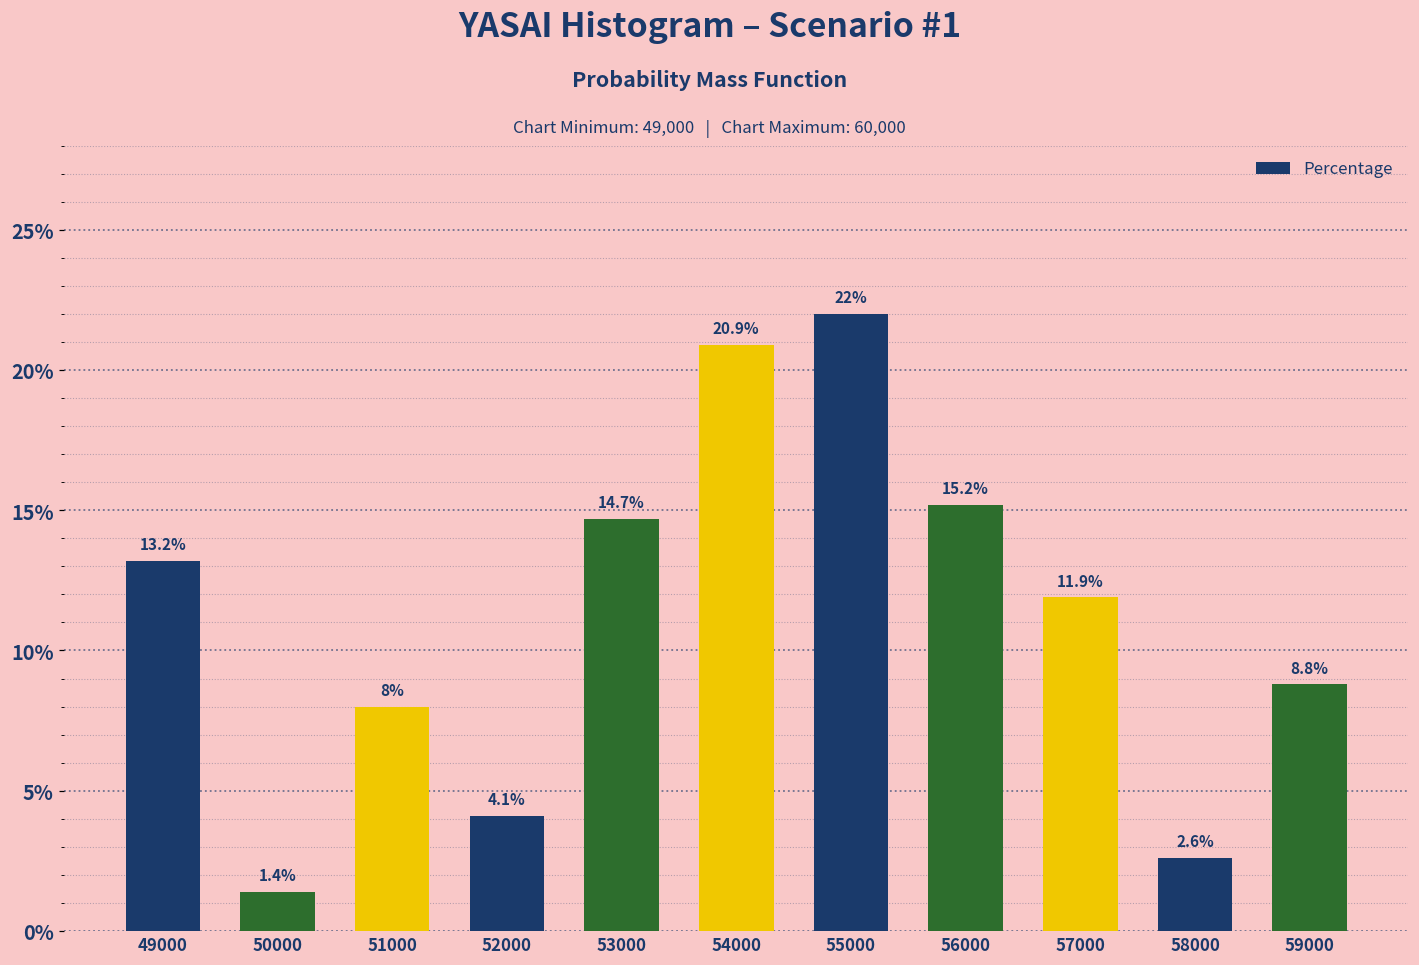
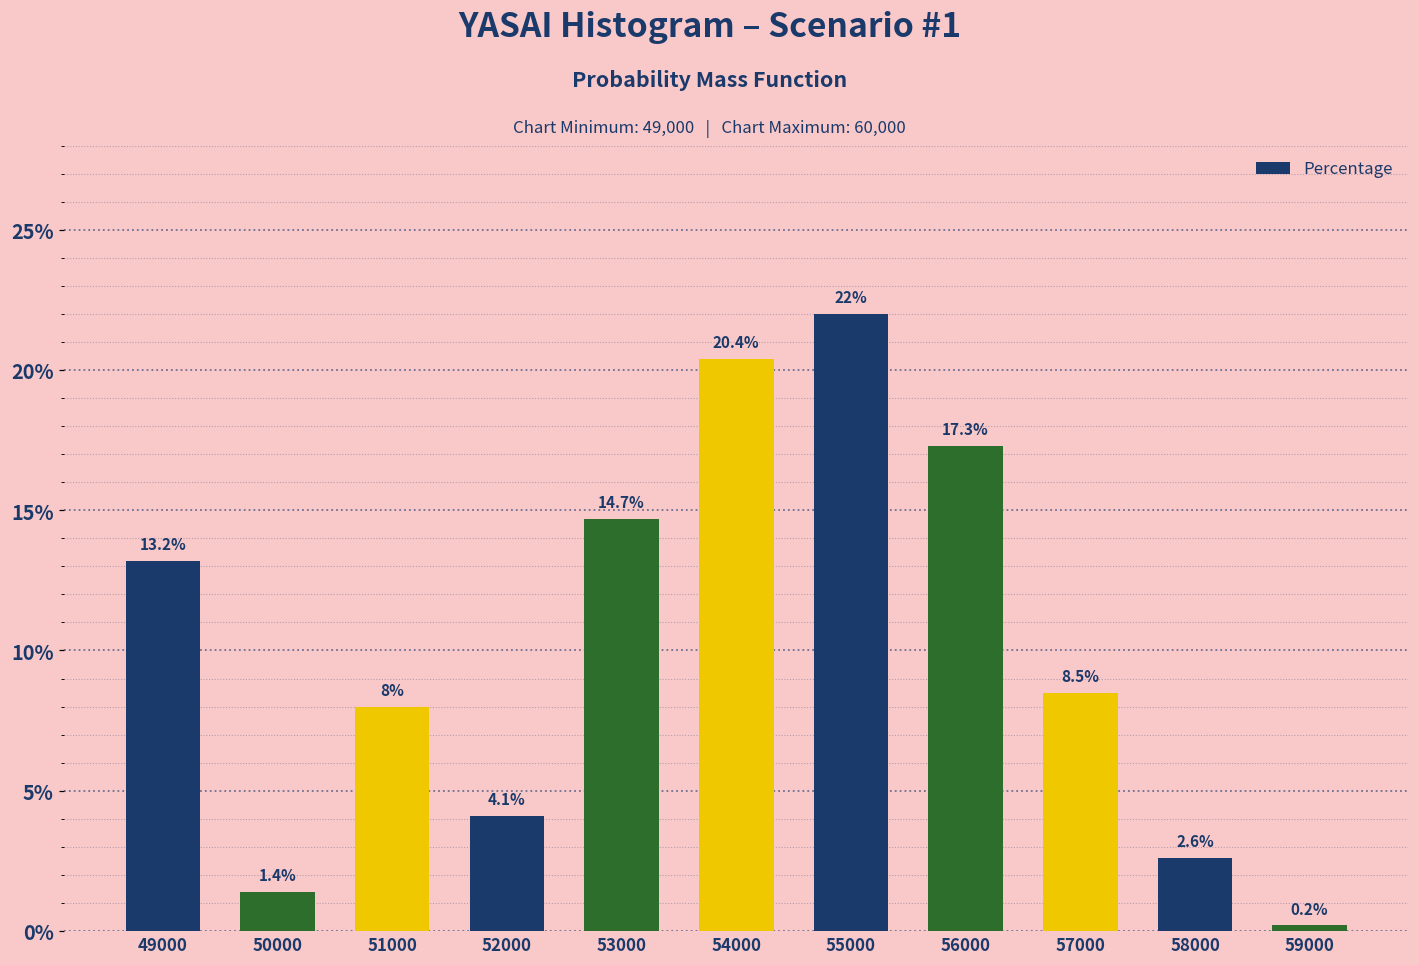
  {
    "49000": "13.2%",
    "50000": "1.4%",
    "51000": "8%",
    "52000": "4.1%",
    "53000": "14.7%",
-   "54000": "20.9%",
+   "54000": "20.4%",
    "55000": "22%",
-   "56000": "15.2%",
-   "57000": "11.9%",
+   "56000": "17.3%",
+   "57000": "8.5%",
    "58000": "2.6%",
-   "59000": "8.8%"
+   "59000": "0.2%"
  }
